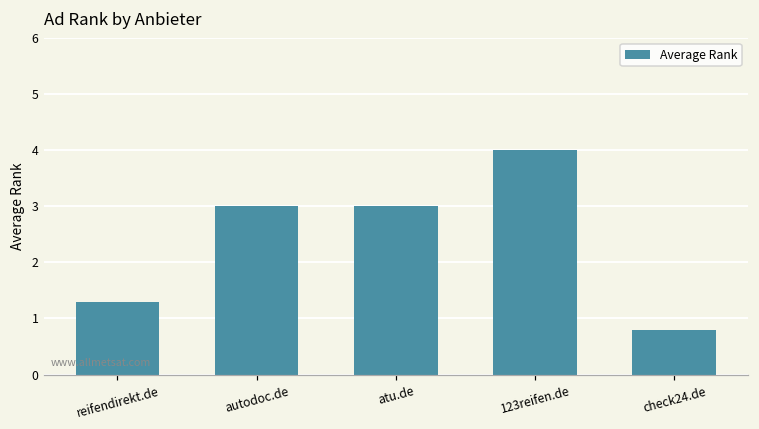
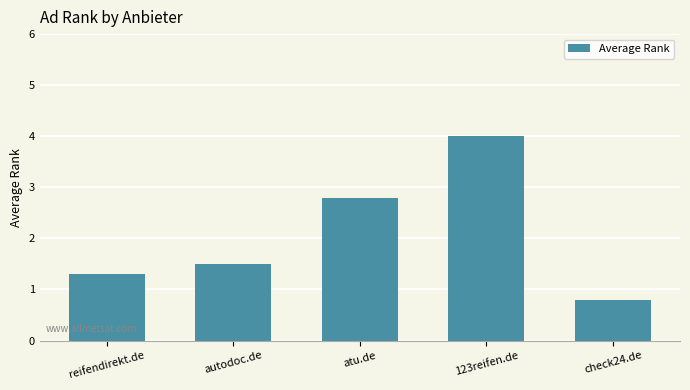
  {
    "reifendirekt.de": 1.3,
-   "autodoc.de": 3.0,
-   "atu.de": 3.0,
+   "autodoc.de": 1.5,
+   "atu.de": 2.8,
    "123reifen.de": 4.0,
    "check24.de": 0.8
  }
